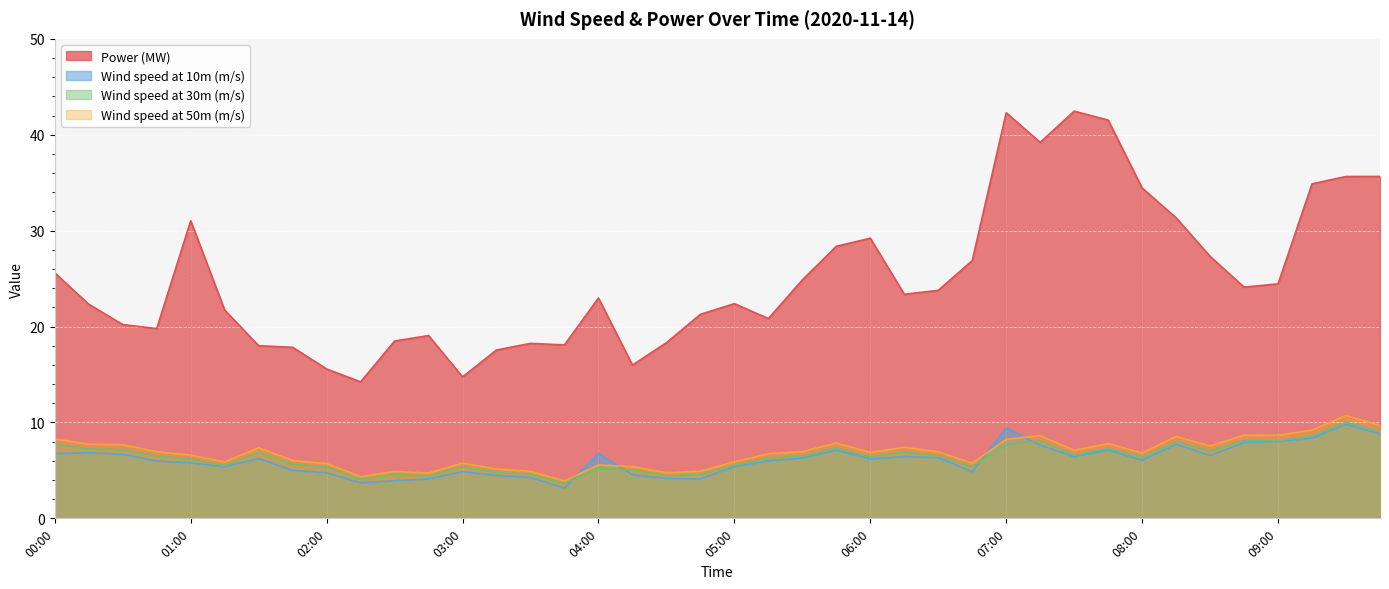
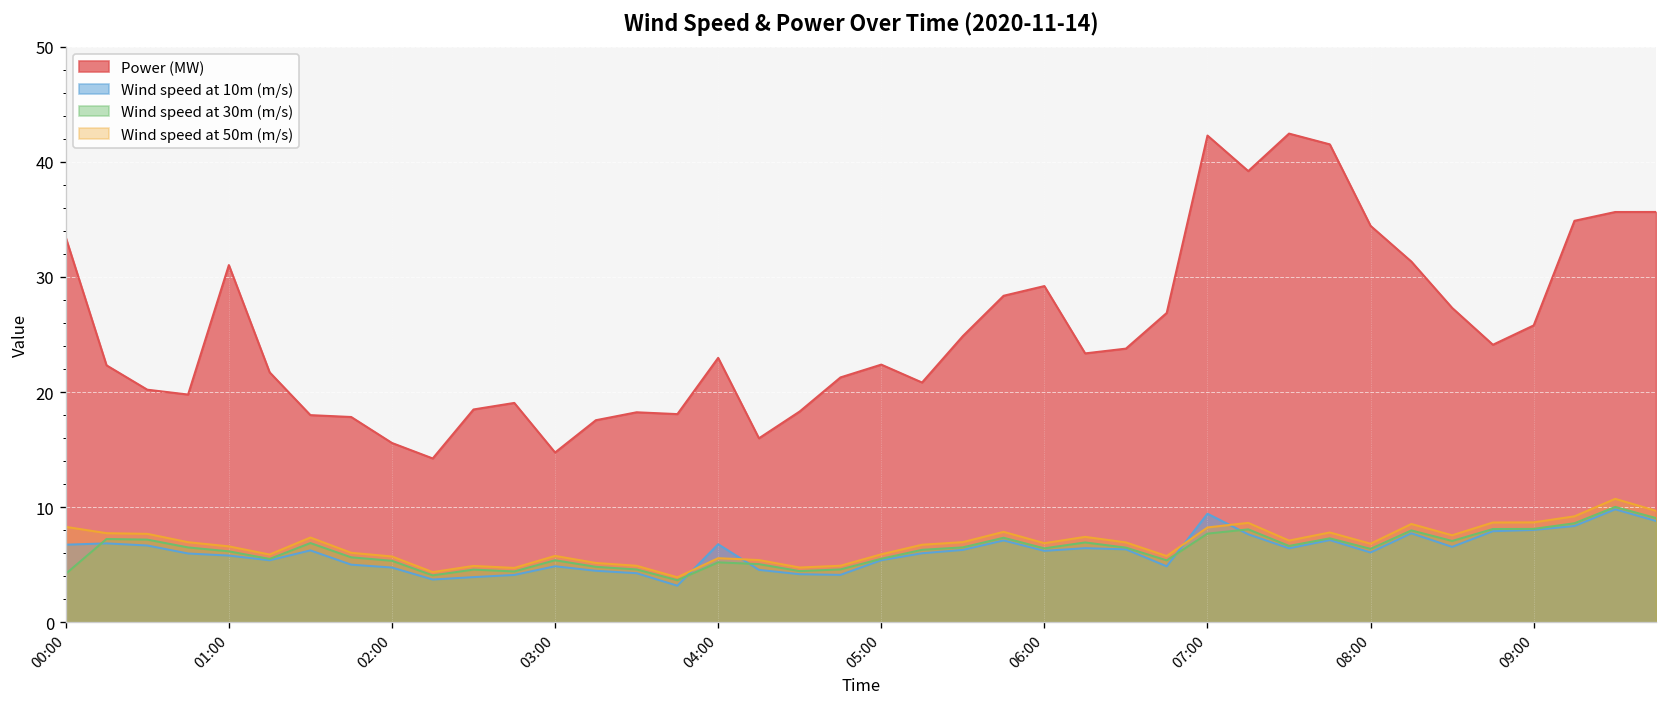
  {
    "Power (MW)": {
-     "00:00": 26,
+     "00:00": 33,
      "01:00": 31,
      "02:00": 16,
      "03:00": 15,
      "04:00": 23,
      "05:00": 22,
      "06:00": 29,
      "07:00": 42,
      "08:00": 34,
-     "09:00": 24
+     "09:00": 26
    },
    "Wind speed at 10m (m/s)": {
      "00:00": 7,
      "01:00": 6,
      "02:00": 5,
      "03:00": 5,
      "04:00": 7,
      "07:00": 9,
      "08:00": 6
    },
    "Wind speed at 30m (m/s)": {
-     "00:00": 8,
+     "00:00": 4,
      "01:00": 6,
      "02:00": 5,
      "03:00": 5,
      "04:00": 5,
      "07:00": 8,
      "08:00": 6
    },
    "Wind speed at 50m (m/s)": {
      "00:00": 8,
      "01:00": 7,
      "02:00": 6,
      "03:00": 6,
      "04:00": 6,
      "05:00": 6,
      "06:00": 7,
      "07:00": 8,
      "08:00": 7,
      "09:00": 9
    }
  }
